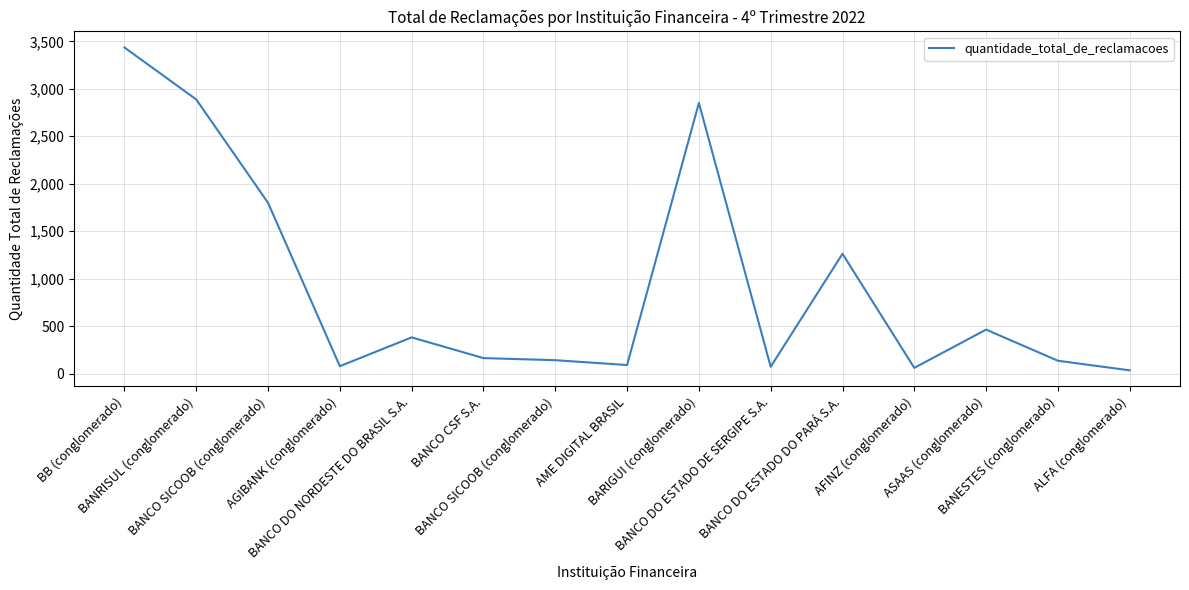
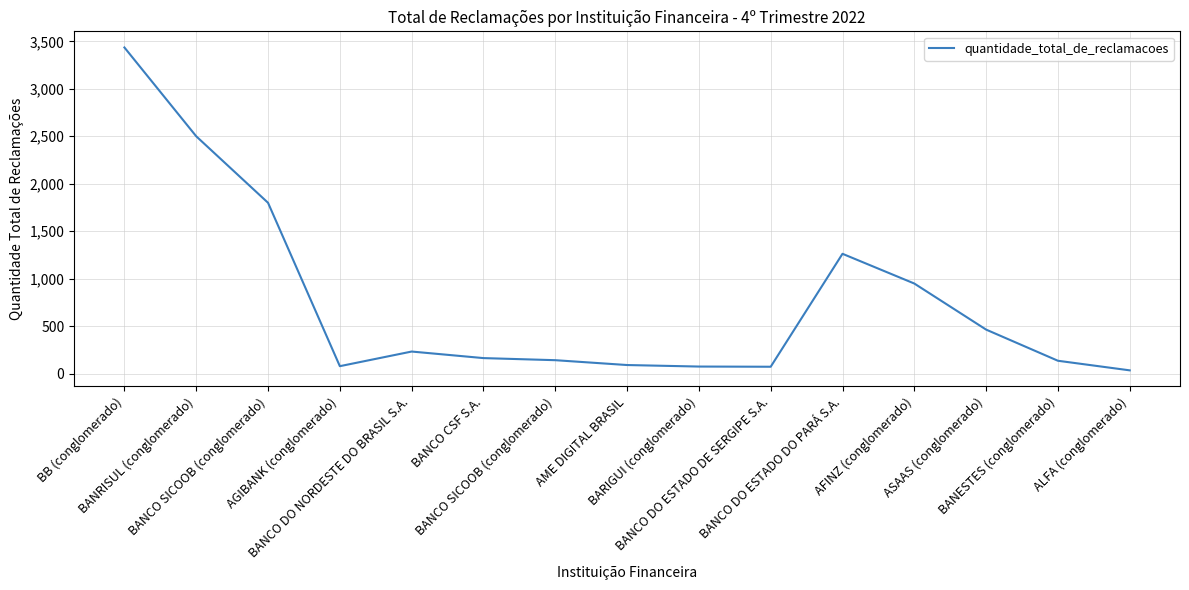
  {
    "BB (conglomerado)": "3,400",
-   "BANRISUL (conglomerado)": "2,900",
+   "BANRISUL (conglomerado)": "2,500",
    "AGIBANK (conglomerado)": "100",
-   "BANCO DO NORDESTE DO BRASIL S.A.": "400",
+   "BANCO DO NORDESTE DO BRASIL S.A.": "200",
    "BANCO CSF S.A.": "200",
    "AME DIGITAL BRASIL": "100",
-   "BARIGUI (conglomerado)": "2,900",
+   "BARIGUI (conglomerado)": "100",
    "BANCO DO ESTADO DE SERGIPE S.A.": "100",
    "BANCO DO ESTADO DO PARÁ S.A.": "1,300",
-   "AFINZ (conglomerado)": "100",
+   "AFINZ (conglomerado)": "1,000",
    "ASAAS (conglomerado)": "500",
    "BANESTES (conglomerado)": "100",
    "ALFA (conglomerado)": "0"
  }
